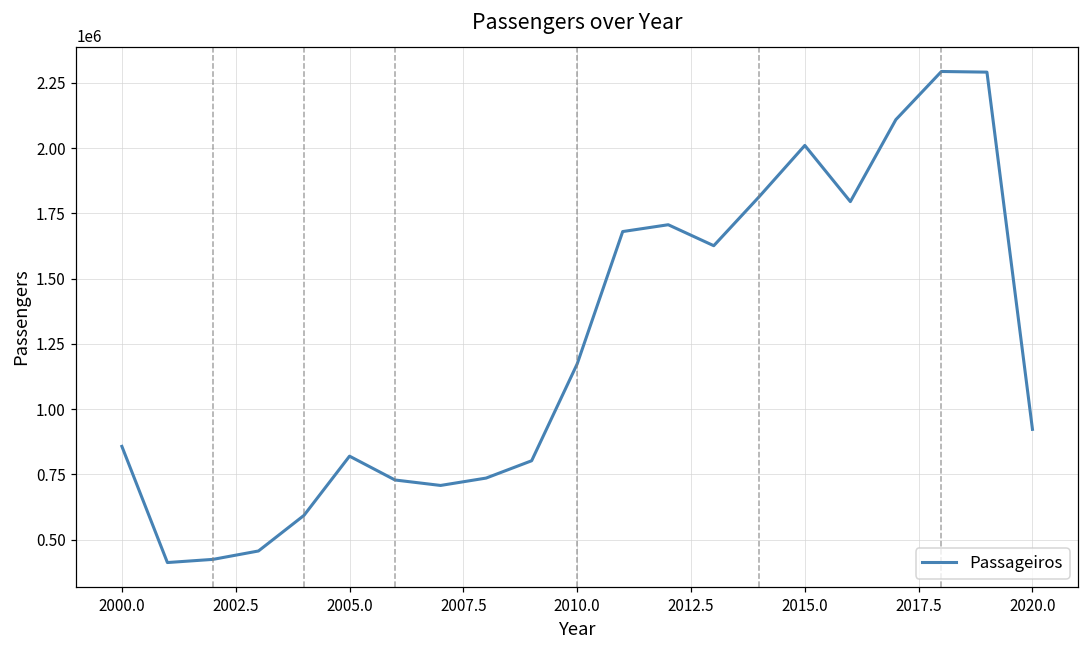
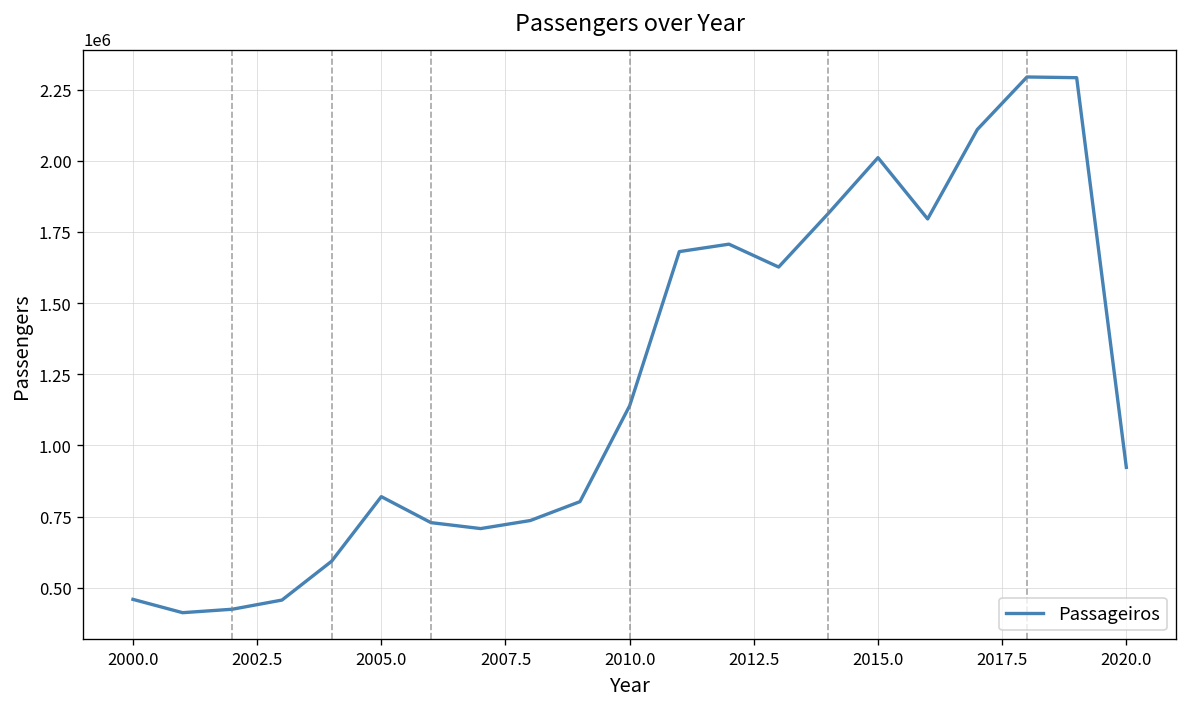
  {
-   "2000.0": 860000,
+   "2000.0": 460000,
    "2005.0": 820000,
-   "2010.0": 1170000,
+   "2010.0": 1140000,
    "2015.0": 2010000,
    "2020.0": 920000
  }
